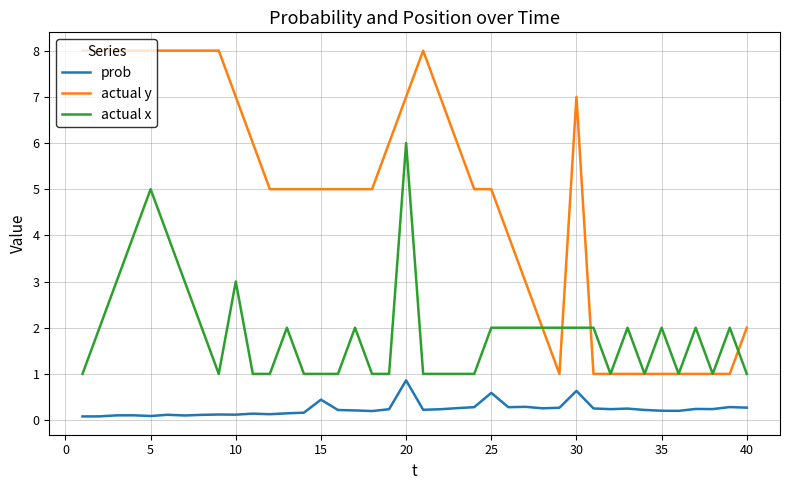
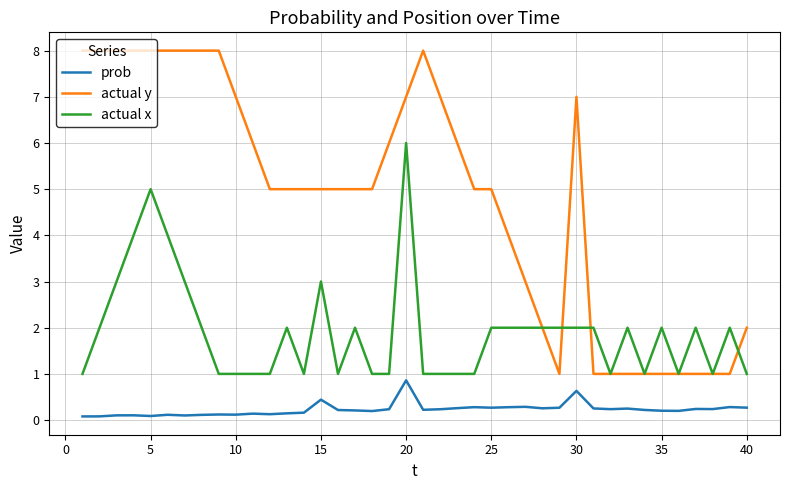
  {
    "prob": {
      "5": 0.1,
      "10": 0.1,
      "15": 0.4,
      "20": 0.9,
-     "25": 0.6,
+     "25": 0.3,
      "30": 0.6,
      "35": 0.2,
      "40": 0.3
    },
    "actual y": {
      "10": 7.0,
      "15": 5.0,
      "20": 7.0,
      "25": 5.0,
      "30": 7.0,
      "35": 1.0,
      "40": 2.0
    },
    "actual x": {
      "5": 5,
-     "10": 3,
-     "15": 1,
+     "10": 1,
+     "15": 3,
      "20": 6,
      "25": 2,
      "30": 2,
      "35": 2,
      "40": 1
    }
  }
